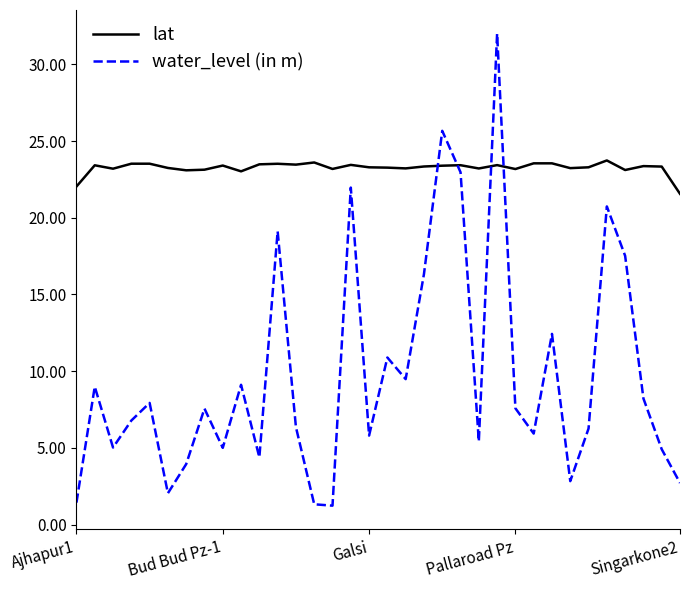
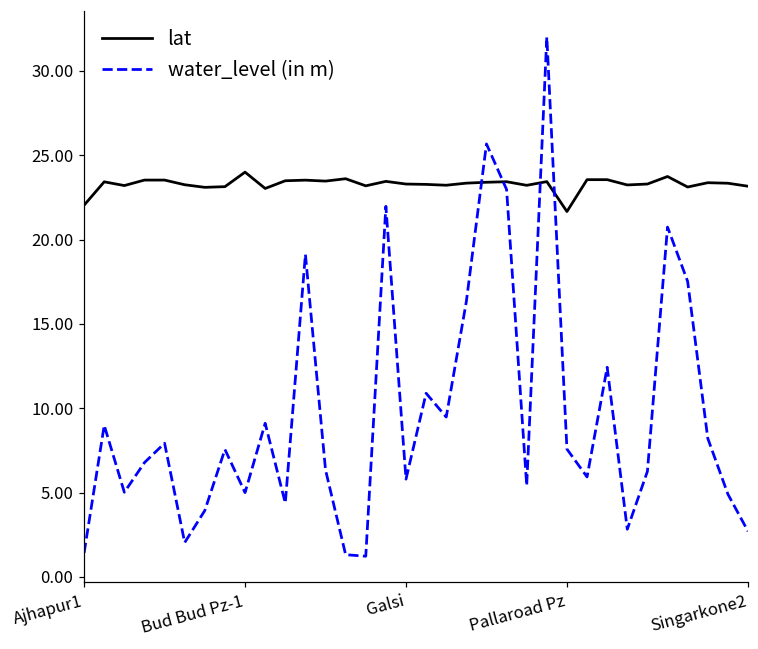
  {
    "lat": {
      "Ajhapur1": 22.0,
-     "Bud Bud Pz-1": 23.4,
+     "Bud Bud Pz-1": 24.0,
      "Galsi": 23.3,
-     "Pallaroad Pz": 23.2,
-     "Singarkone2": 21.6
+     "Pallaroad Pz": 21.7,
+     "Singarkone2": 23.2
    },
    "water_level (in m)": {
      "Ajhapur1": 1.4,
      "Bud Bud Pz-1": 5.0,
      "Galsi": 5.8,
      "Pallaroad Pz": 7.6,
      "Singarkone2": 2.7
    }
  }
